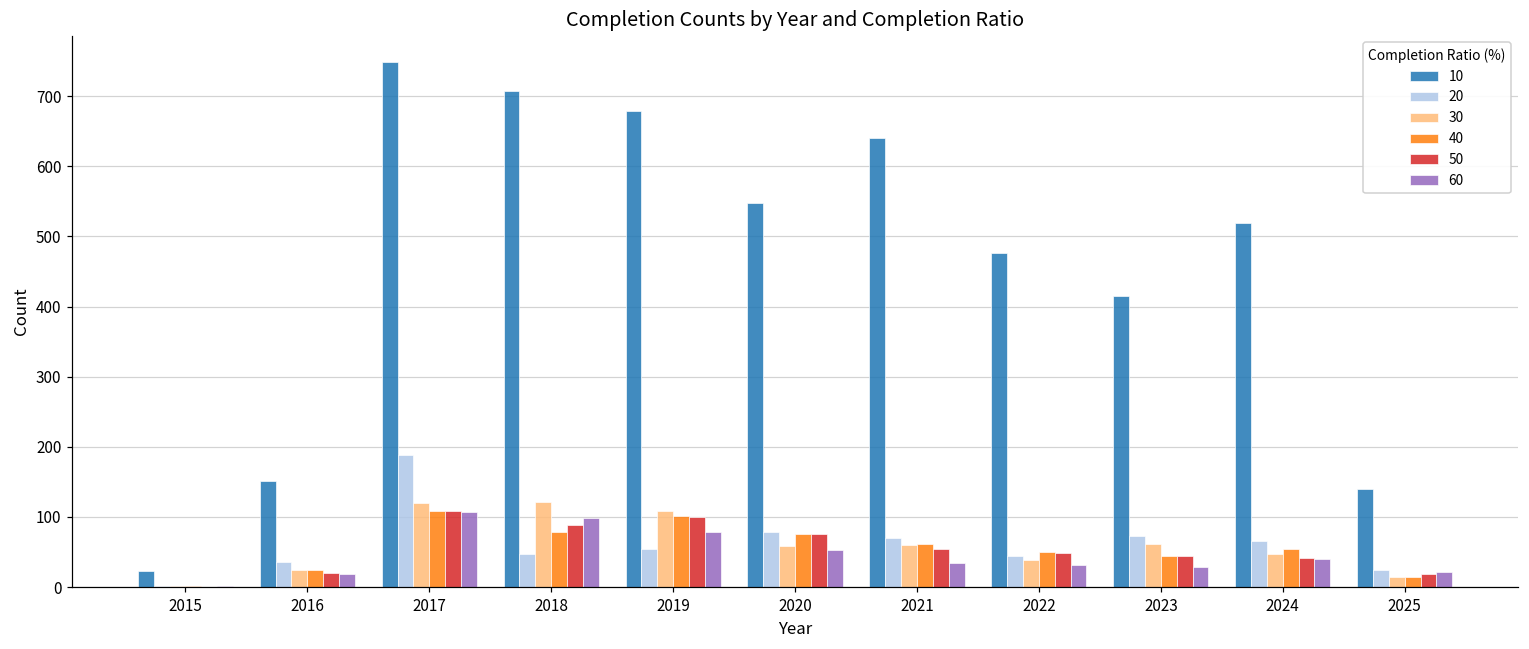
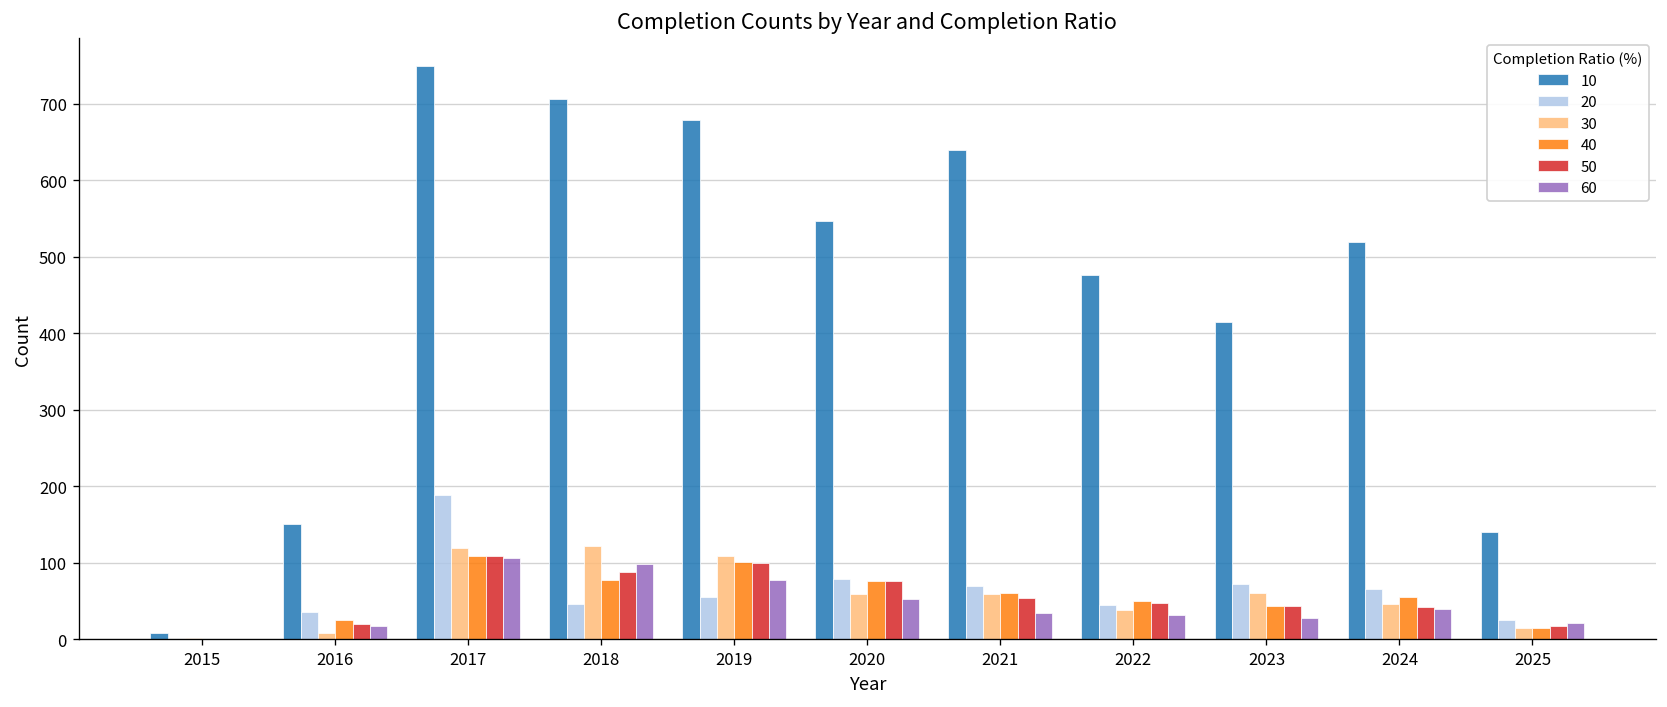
  {
    "10": {
-     "2015": 20,
+     "2015": 10,
      "2016": 150,
      "2017": 750,
      "2018": 710,
      "2019": 680,
      "2020": 550,
      "2021": 640,
      "2022": 480,
      "2023": 420,
      "2024": 520,
      "2025": 140
    },
    "20": {
      "2016": 40,
      "2017": 190,
      "2018": 50,
      "2019": 60,
      "2020": 80,
      "2021": 70,
      "2022": 50,
      "2023": 70,
      "2024": 70,
      "2025": 30
    },
    "30": {
-     "2016": 20,
+     "2016": 10,
      "2017": 120,
      "2018": 120,
      "2019": 110,
      "2020": 60,
      "2021": 60,
      "2022": 40,
      "2023": 60,
      "2024": 50,
      "2025": 20
    },
    "40": {
      "2016": 30,
      "2017": 110,
      "2018": 80,
      "2019": 100,
      "2020": 80,
      "2021": 60,
      "2022": 50,
      "2023": 40,
      "2024": 60,
      "2025": 20
    },
    "50": {
      "2015": 0,
      "2016": 20,
      "2017": 110,
      "2018": 90,
      "2019": 100,
      "2020": 80,
      "2021": 50,
      "2022": 50,
      "2023": 40,
      "2024": 40,
      "2025": 20
    },
    "60": {
      "2016": 20,
      "2017": 110,
      "2018": 100,
      "2019": 80,
      "2020": 50,
      "2021": 30,
      "2022": 30,
      "2023": 30,
      "2024": 40,
      "2025": 20
    }
  }
